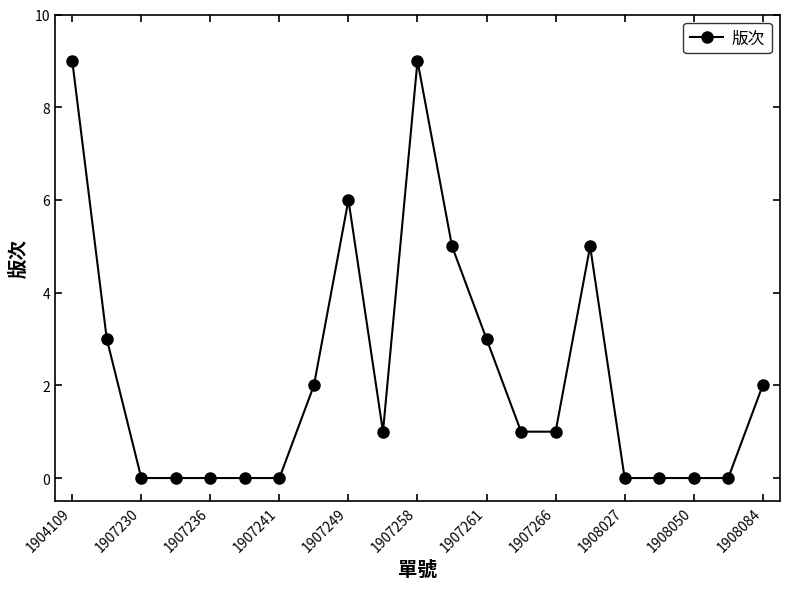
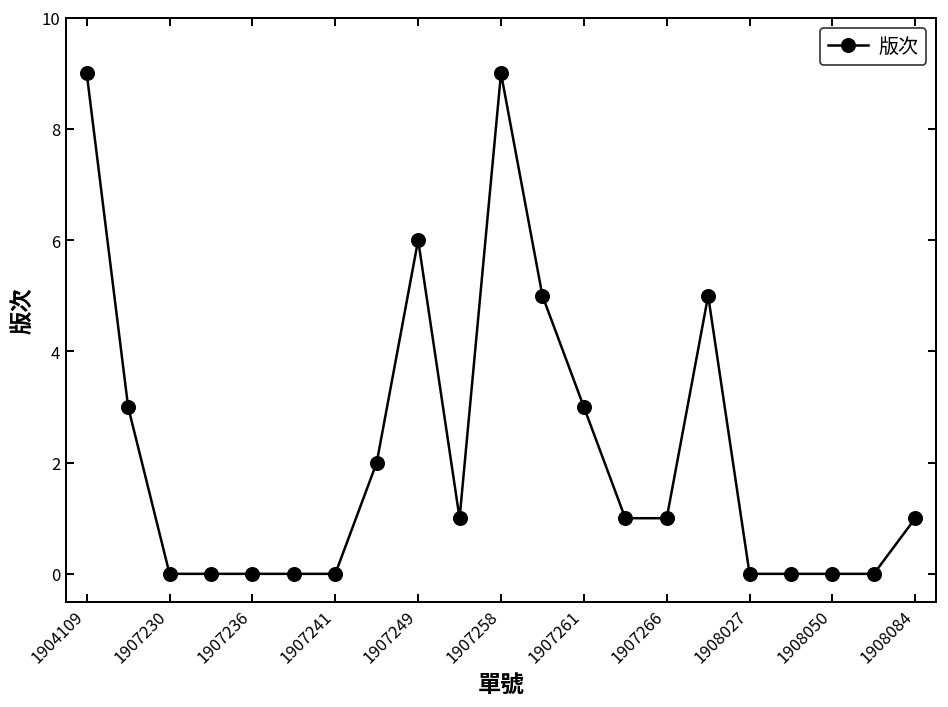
  {
    "1904109": 9,
    "1907230": 0,
    "1907236": 0,
    "1907241": 0,
    "1907249": 6,
    "1907258": 9,
    "1907261": 3,
    "1907266": 1,
    "1908027": 0,
    "1908050": 0,
-   "1908084": 2
+   "1908084": 1
  }
